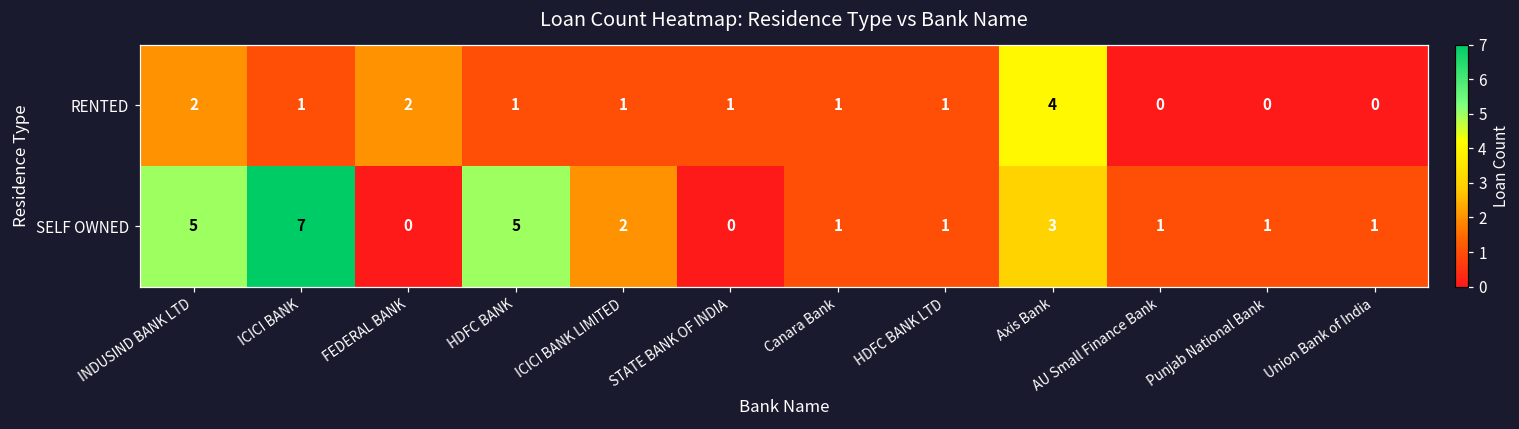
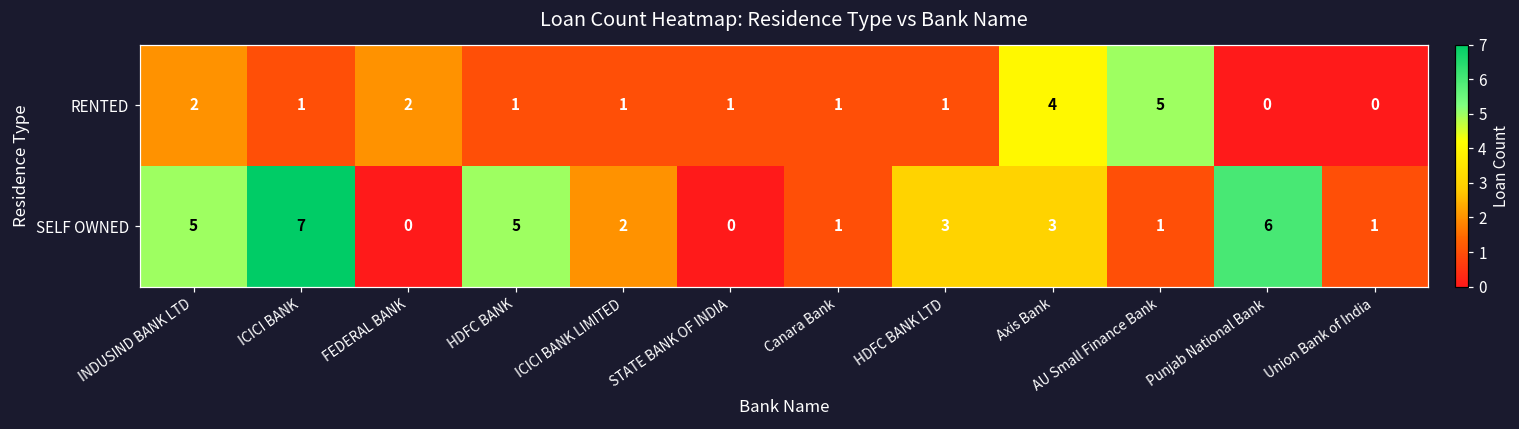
  {
    "RENTED": {
      "INDUSIND BANK LTD": 2,
      "ICICI BANK": 1,
      "FEDERAL BANK": 2,
      "HDFC BANK": 1,
      "ICICI BANK LIMITED": 1,
      "STATE BANK OF INDIA": 1,
      "Canara Bank": 1,
      "HDFC BANK LTD": 1,
      "Axis Bank": 4,
-     "AU Small Finance Bank": 0,
+     "AU Small Finance Bank": 5,
      "Punjab National Bank": 0,
      "Union Bank of India": 0
    },
    "SELF OWNED": {
      "INDUSIND BANK LTD": 5,
      "ICICI BANK": 7,
      "FEDERAL BANK": 0,
      "HDFC BANK": 5,
      "ICICI BANK LIMITED": 2,
      "STATE BANK OF INDIA": 0,
      "Canara Bank": 1,
-     "HDFC BANK LTD": 1,
+     "HDFC BANK LTD": 3,
      "Axis Bank": 3,
      "AU Small Finance Bank": 1,
-     "Punjab National Bank": 1,
+     "Punjab National Bank": 6,
      "Union Bank of India": 1
    }
  }
